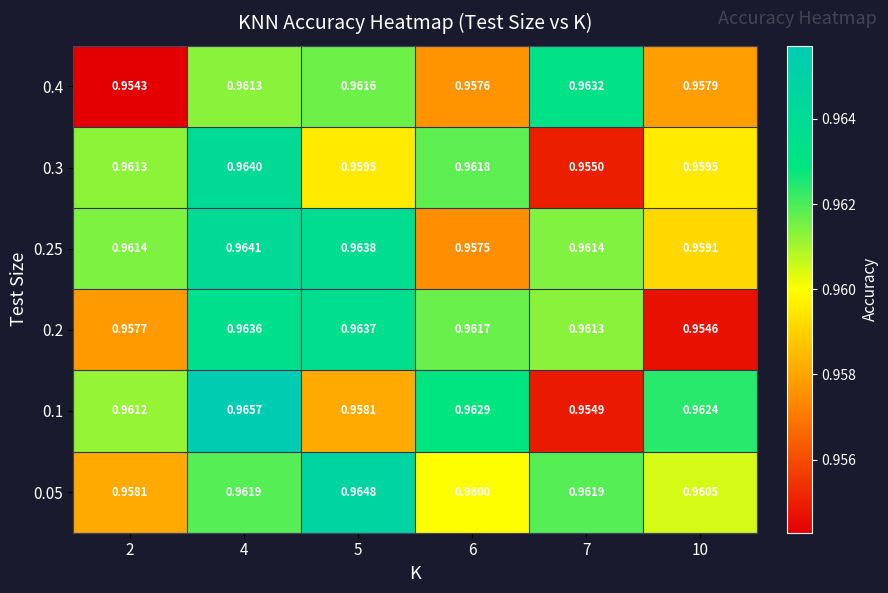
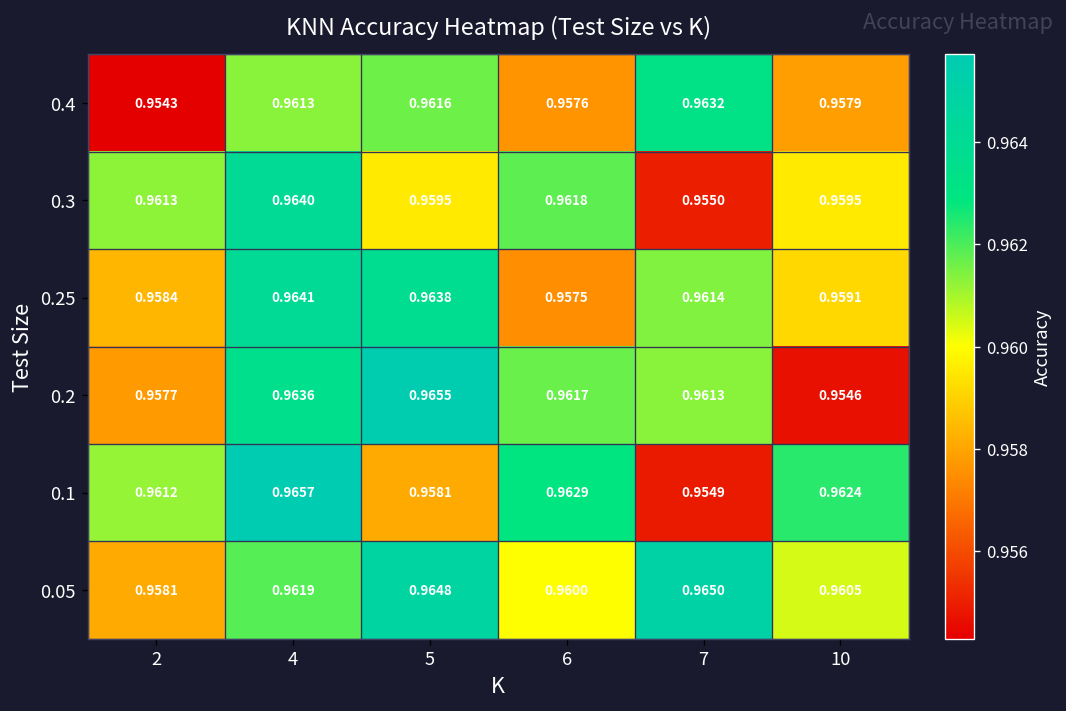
  {
    "0.4": {
      "2": 0.9543,
      "4": 0.9613,
      "5": 0.9616,
      "6": 0.9576,
      "7": 0.9632,
      "10": 0.9579
    },
    "0.3": {
      "2": 0.9613,
      "4": 0.9640,
      "5": 0.9595,
      "6": 0.9618,
      "7": 0.9550,
      "10": 0.9595
    },
    "0.25": {
-     "2": 0.9614,
+     "2": 0.9584,
      "4": 0.9641,
      "5": 0.9638,
      "6": 0.9575,
      "7": 0.9614,
      "10": 0.9591
    },
    "0.2": {
      "2": 0.9577,
      "4": 0.9636,
-     "5": 0.9637,
+     "5": 0.9655,
      "6": 0.9617,
      "7": 0.9613,
      "10": 0.9546
    },
    "0.1": {
      "2": 0.9612,
      "4": 0.9657,
      "5": 0.9581,
      "6": 0.9629,
      "7": 0.9549,
      "10": 0.9624
    },
    "0.05": {
      "2": 0.9581,
      "4": 0.9619,
      "5": 0.9648,
      "6": 0.9600,
-     "7": 0.9619,
+     "7": 0.9650,
      "10": 0.9605
    }
  }
